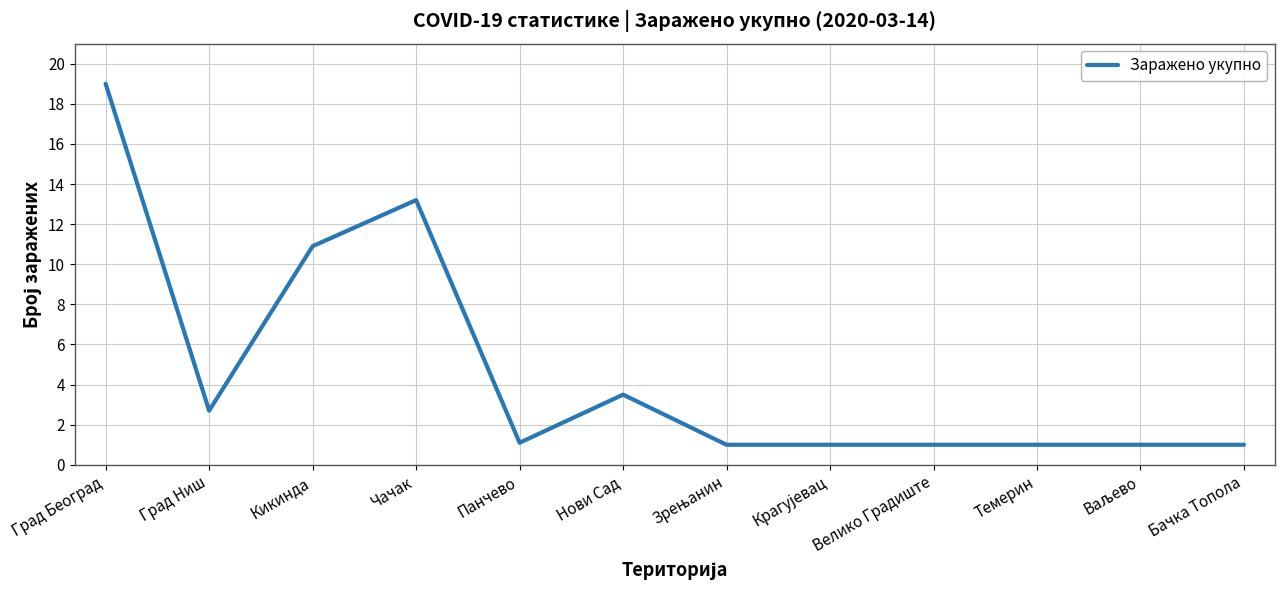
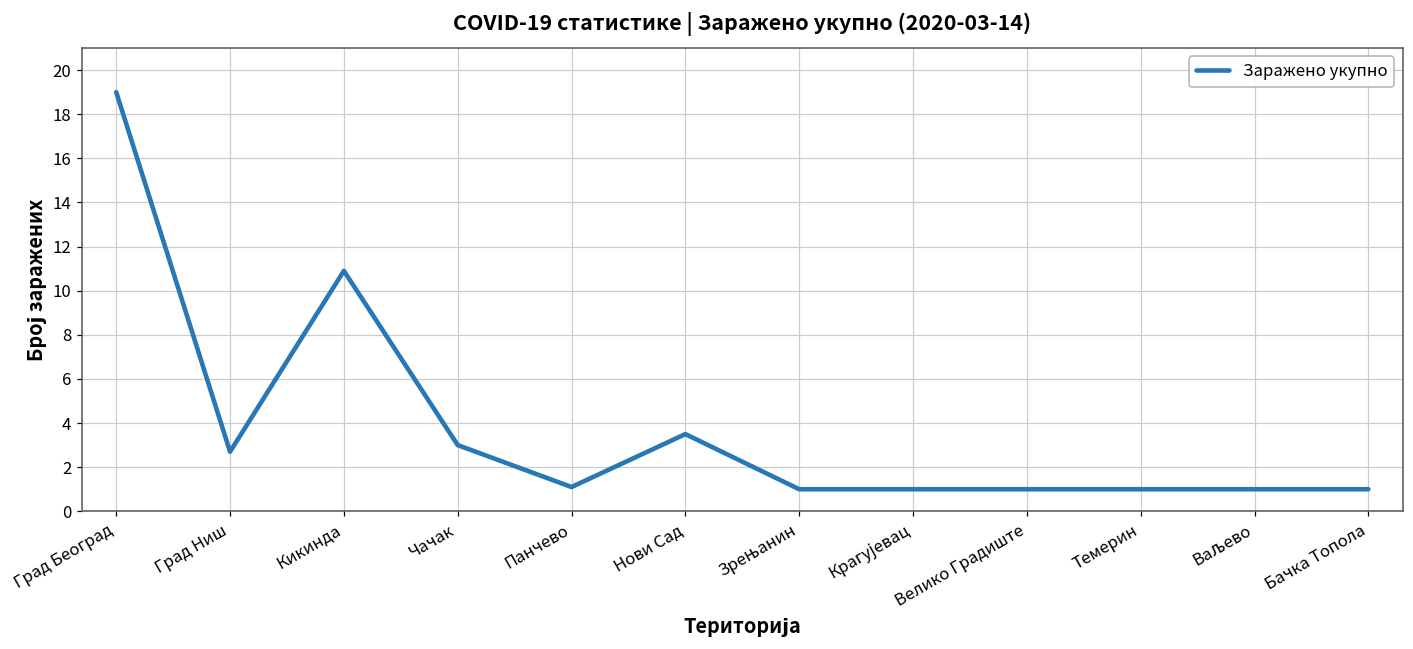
  {
    "Град Београд": 19.0,
    "Град Ниш": 2.7,
    "Кикинда": 10.9,
-   "Чачак": 13.2,
+   "Чачак": 3.0,
    "Панчево": 1.1,
    "Нови Сад": 3.5,
    "Зрењанин": 1.0,
    "Крагујевац": 1.0,
    "Велико Градиште": 1.0,
    "Темерин": 1.0,
    "Ваљево": 1.0,
    "Бачка Топола": 1.0
  }
